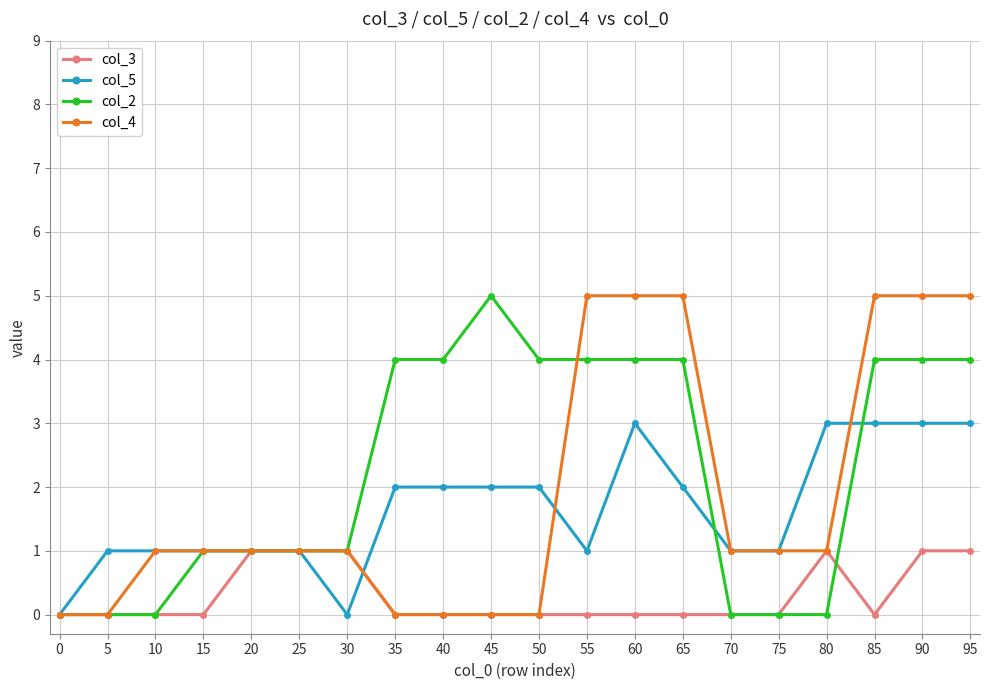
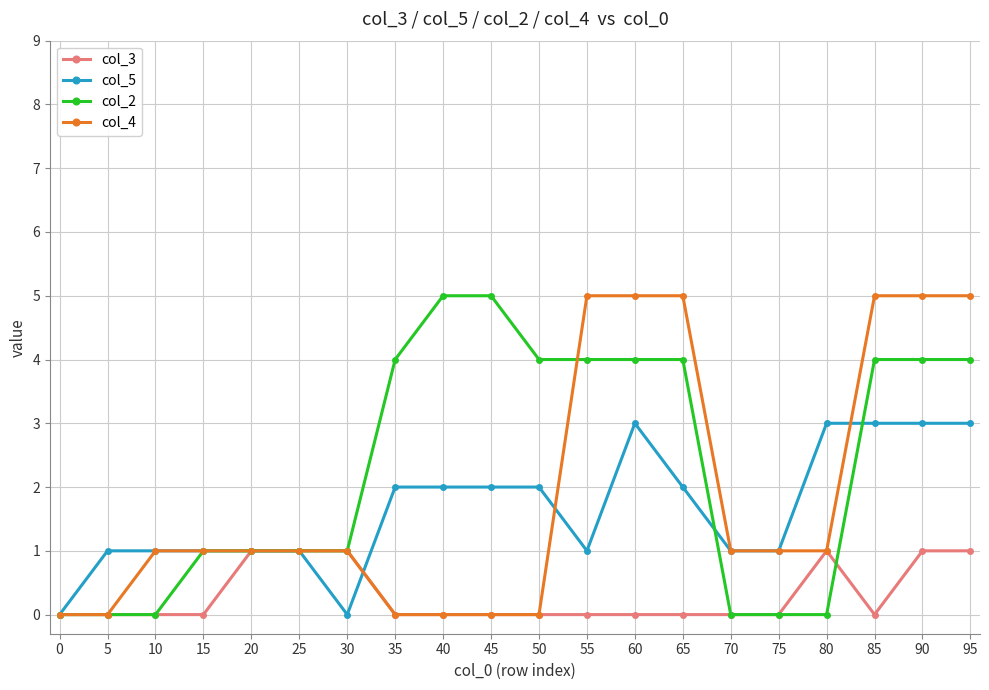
  {
    "col_3": {
      "15": 0,
      "55": 0,
      "60": 0,
      "65": 0,
      "85": 0,
      "90": 1,
      "95": 1
    },
    "col_5": {
      "5": 1,
      "30": 0,
      "35": 2,
      "40": 2,
      "45": 2,
      "50": 2,
      "55": 1,
      "60": 3,
      "65": 2,
      "80": 3,
      "85": 3,
      "90": 3,
      "95": 3
    },
    "col_2": {
      "35": 4,
-     "40": 4,
+     "40": 5,
      "45": 5,
      "50": 4,
      "55": 4,
      "60": 4,
      "65": 4,
      "80": 0,
      "85": 4,
      "90": 4,
      "95": 4
    },
    "col_4": {
      "55": 5,
      "60": 5,
      "65": 5,
      "85": 5,
      "90": 5,
      "95": 5
    }
  }
